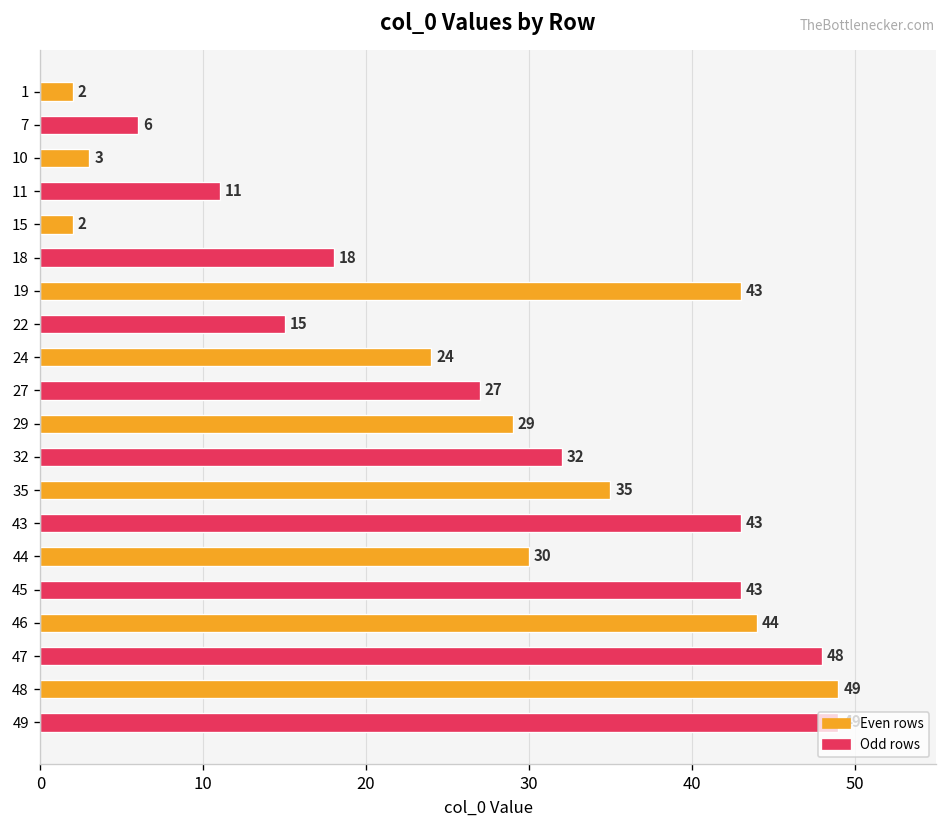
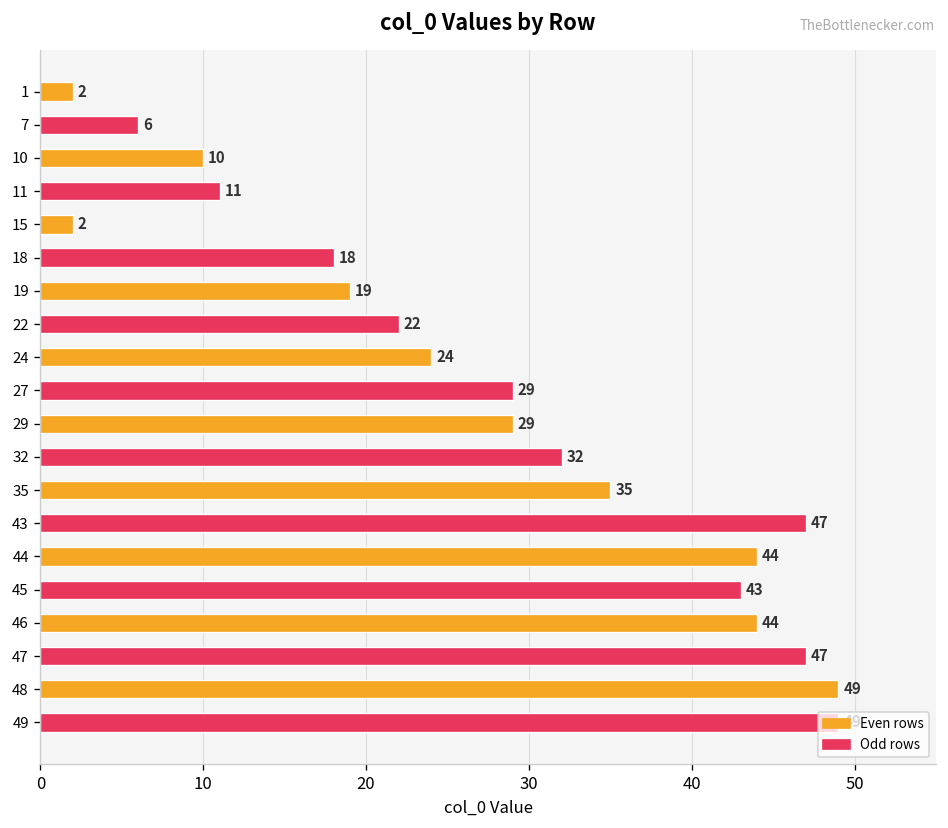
  {
    "1": 2,
    "7": 6,
-   "10": 3,
+   "10": 10,
    "11": 11,
    "15": 2,
    "18": 18,
-   "19": 43,
-   "22": 15,
+   "19": 19,
+   "22": 22,
    "24": 24,
-   "27": 27,
+   "27": 29,
    "29": 29,
    "32": 32,
    "35": 35,
-   "43": 43,
-   "44": 30,
+   "43": 47,
+   "44": 44,
    "45": 43,
    "46": 44,
-   "47": 48,
+   "47": 47,
    "48": 49
  }
